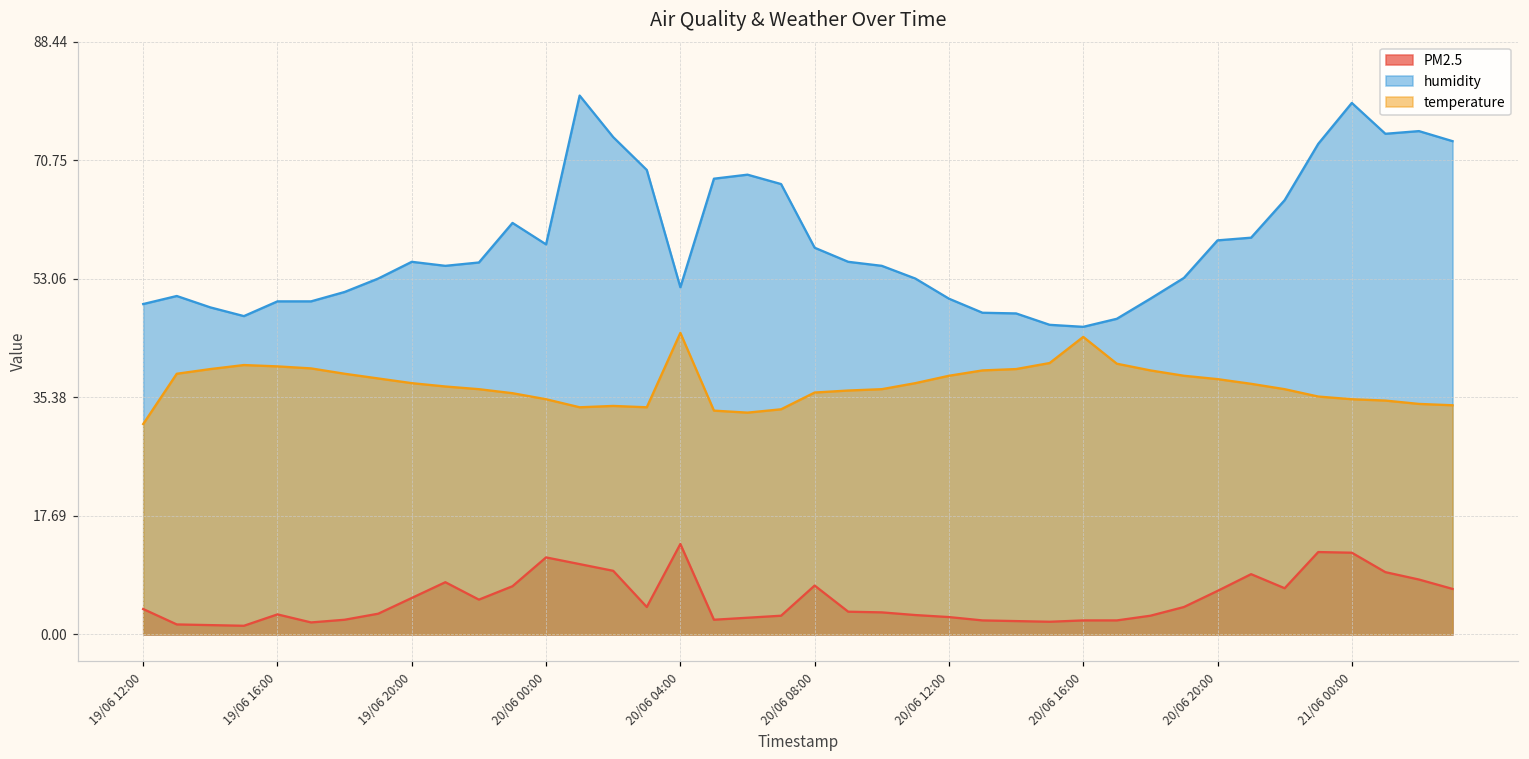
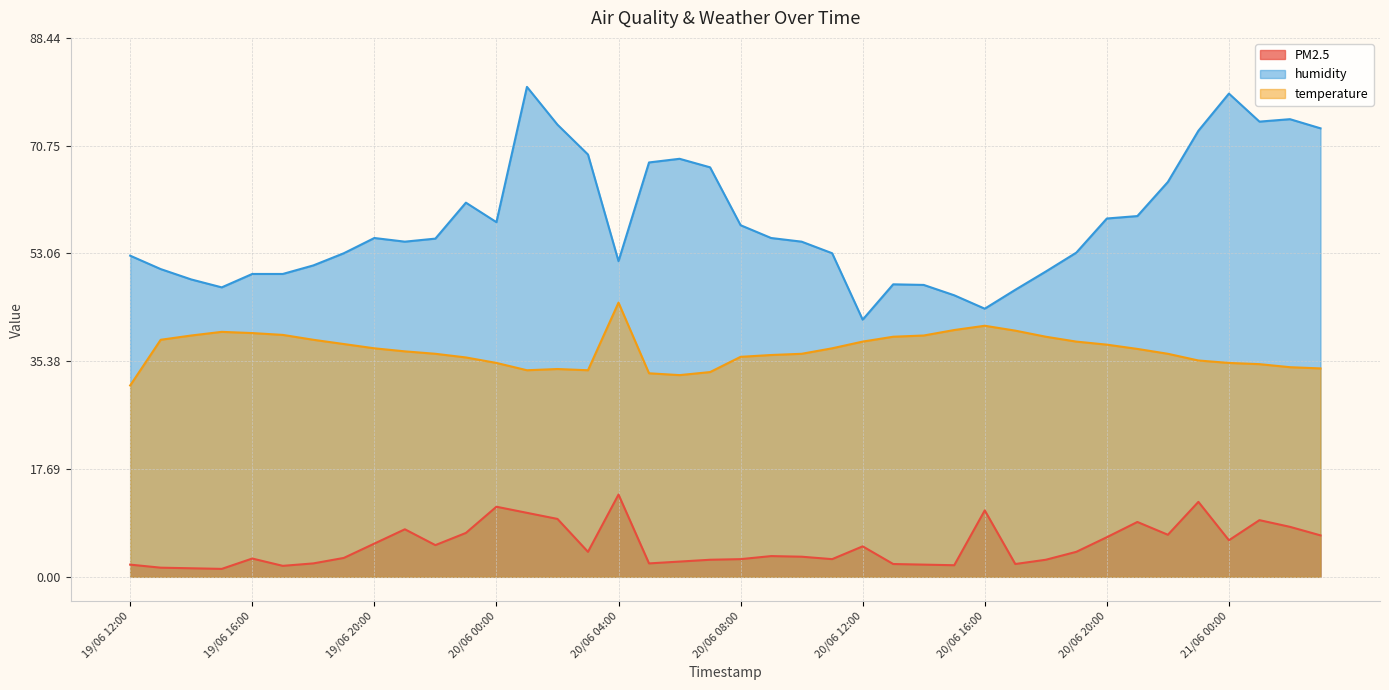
  {
    "PM2.5": {
-     "19/06 12:00": 4,
+     "19/06 12:00": 2,
      "19/06 16:00": 3,
      "19/06 20:00": 5,
      "20/06 00:00": 12,
      "20/06 04:00": 14,
-     "20/06 08:00": 7,
-     "20/06 12:00": 3,
-     "20/06 16:00": 2,
+     "20/06 08:00": 3,
+     "20/06 12:00": 5,
+     "20/06 16:00": 11,
      "20/06 20:00": 7,
-     "21/06 00:00": 12
+     "21/06 00:00": 6
    },
    "humidity": {
-     "19/06 12:00": 49,
+     "19/06 12:00": 53,
      "19/06 16:00": 50,
      "19/06 20:00": 56,
      "20/06 00:00": 58,
      "20/06 04:00": 52,
      "20/06 08:00": 58,
-     "20/06 12:00": 50,
-     "20/06 16:00": 46,
+     "20/06 12:00": 42,
+     "20/06 16:00": 44,
      "20/06 20:00": 59,
      "21/06 00:00": 79
    },
    "temperature": {
      "19/06 12:00": 31,
      "19/06 16:00": 40,
      "19/06 20:00": 38,
      "20/06 00:00": 35,
      "20/06 04:00": 45,
      "20/06 08:00": 36,
      "20/06 12:00": 39,
-     "20/06 16:00": 44,
+     "20/06 16:00": 41,
      "20/06 20:00": 38,
      "21/06 00:00": 35
    }
  }
